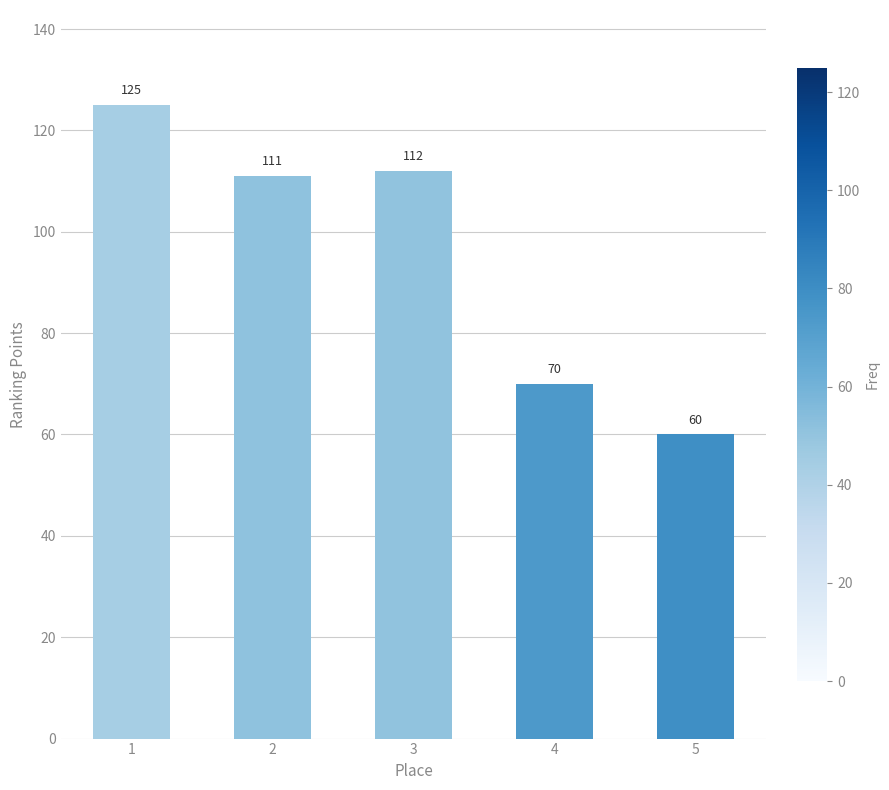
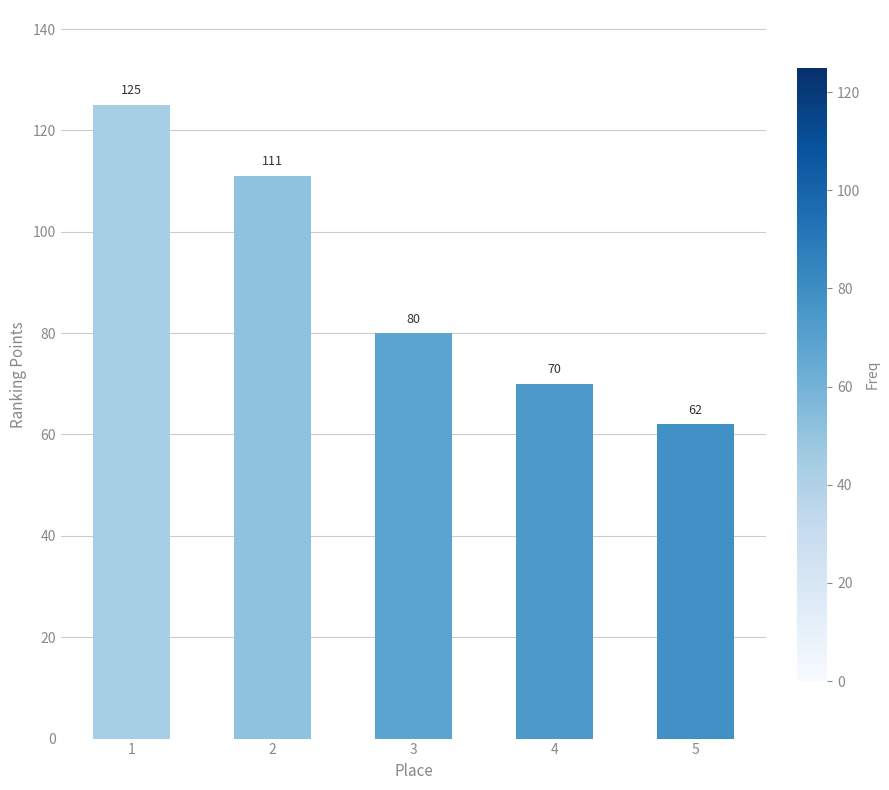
  {
    "1": 125,
    "2": 111,
-   "3": 112,
+   "3": 80,
    "4": 70,
-   "5": 60
+   "5": 62
  }
